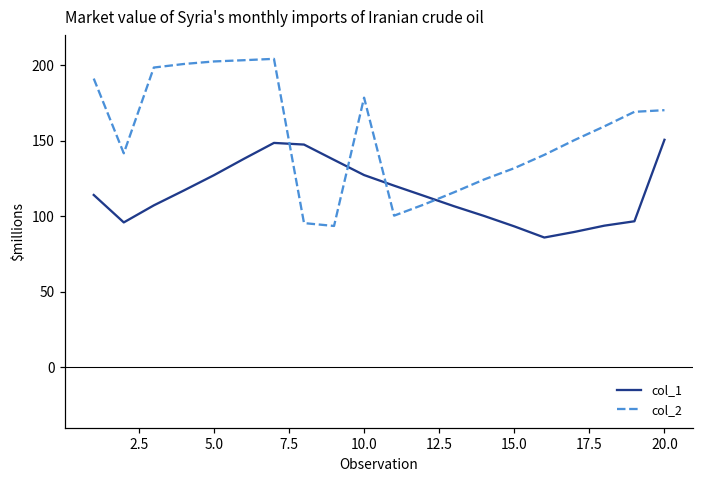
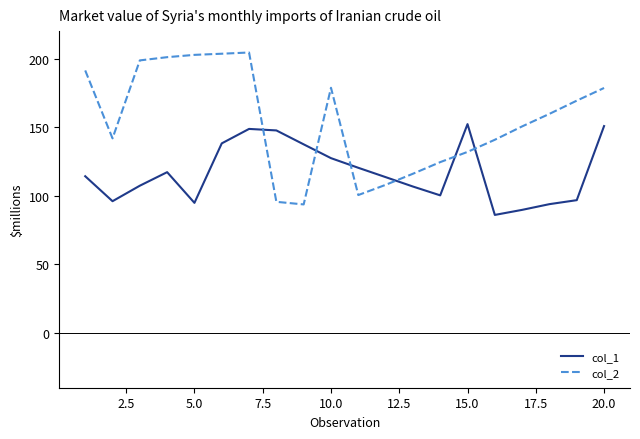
  {
    "col_1": {
-     "5.0": 127,
+     "5.0": 95,
      "10.0": 127,
-     "15.0": 93,
+     "15.0": 152,
      "20.0": 151
    },
    "col_2": {
      "5.0": 203,
      "10.0": 179,
      "15.0": 132,
-     "20.0": 170
+     "20.0": 179
    }
  }
